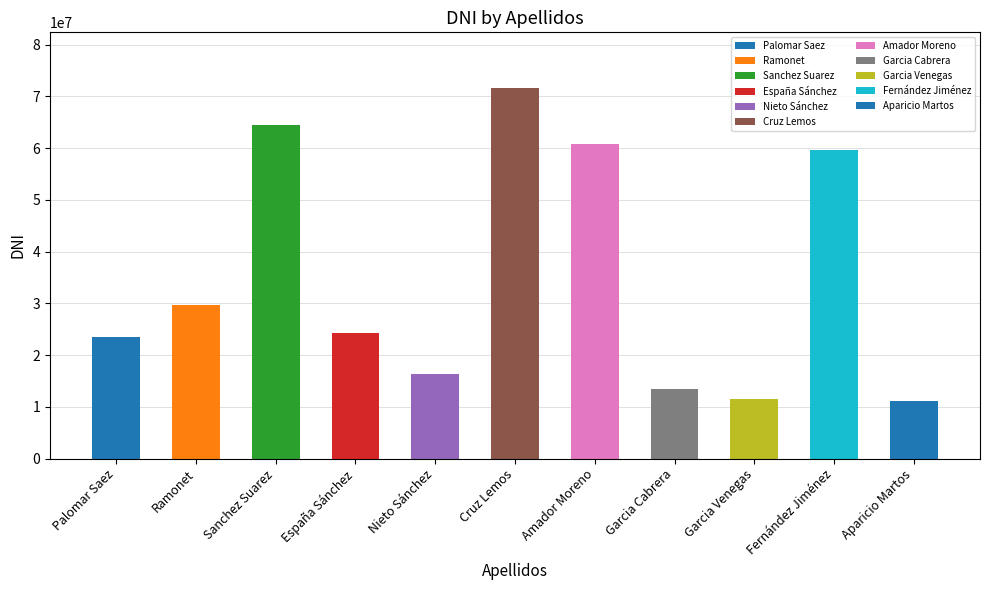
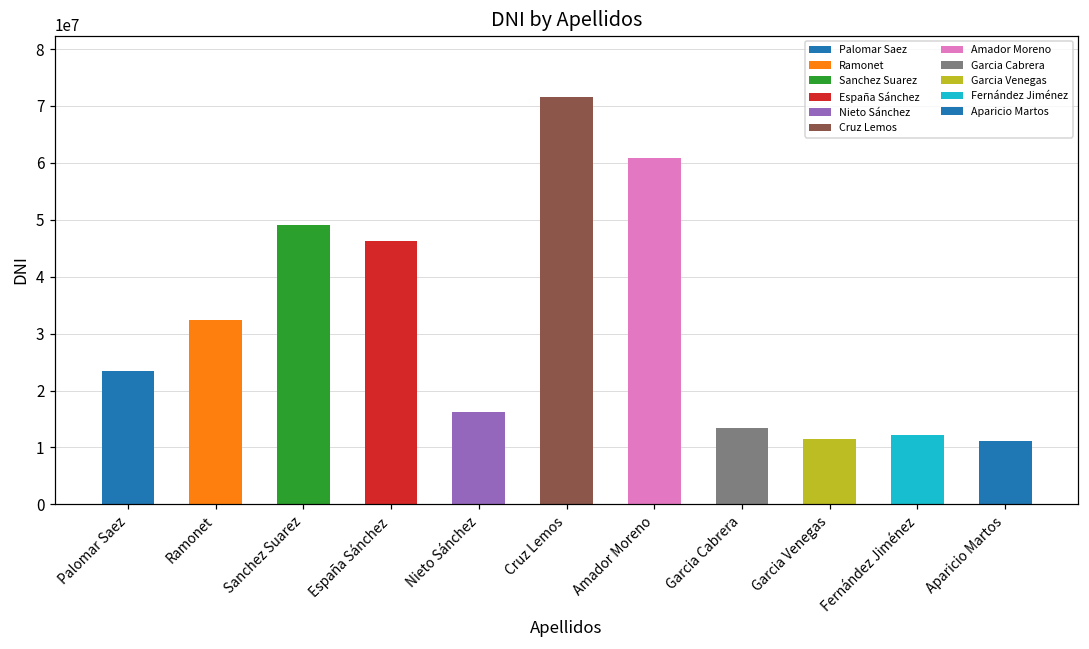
  {
    "Palomar Saez": 23000000,
-   "Ramonet": 30000000,
-   "Sanchez Suarez": 65000000,
-   "España Sánchez": 24000000,
+   "Ramonet": 32000000,
+   "Sanchez Suarez": 49000000,
+   "España Sánchez": 46000000,
    "Nieto Sánchez": 16000000,
    "Cruz Lemos": 72000000,
    "Amador Moreno": 61000000,
    "Garcia Cabrera": 13000000,
    "Garcia Venegas": 12000000,
-   "Fernández Jiménez": 60000000,
+   "Fernández Jiménez": 12000000,
    "Aparicio Martos": 11000000
  }
